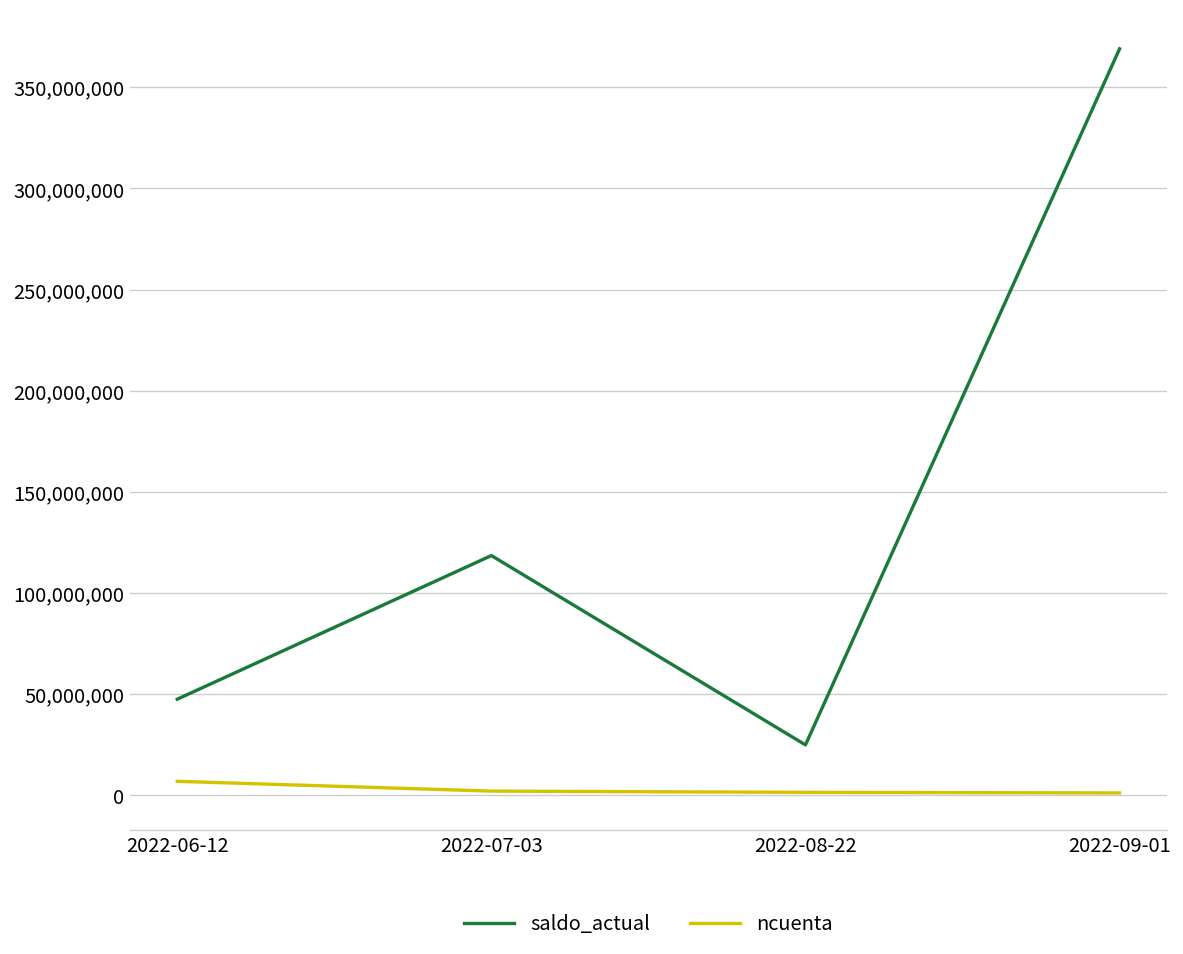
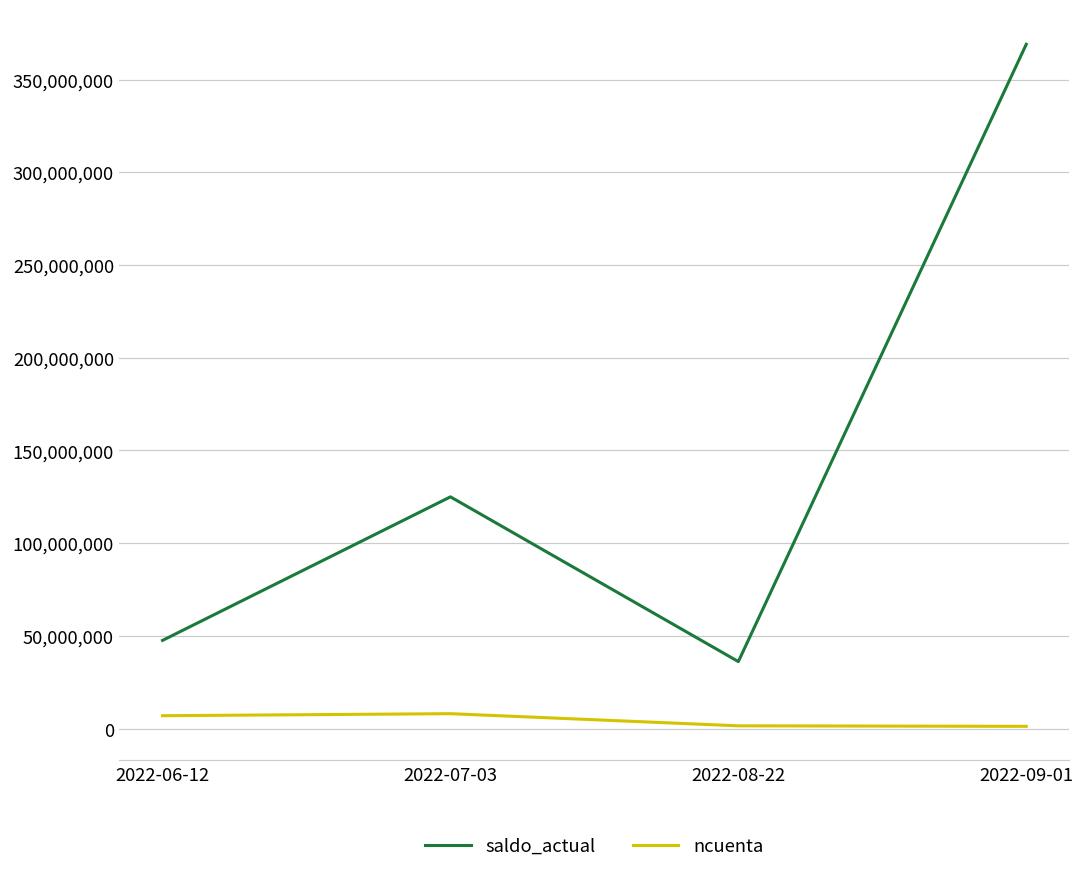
  {
    "saldo_actual": {
      "2022-06-12": "48,000,000",
-     "2022-07-03": "119,000,000",
-     "2022-08-22": "25,000,000",
+     "2022-07-03": "125,000,000",
+     "2022-08-22": "36,000,000",
      "2022-09-01": "369,000,000"
    },
    "ncuenta": {
      "2022-06-12": "7,000,000",
-     "2022-07-03": "2,000,000",
+     "2022-07-03": "8,000,000",
      "2022-08-22": "2,000,000",
      "2022-09-01": "1,000,000"
    }
  }
